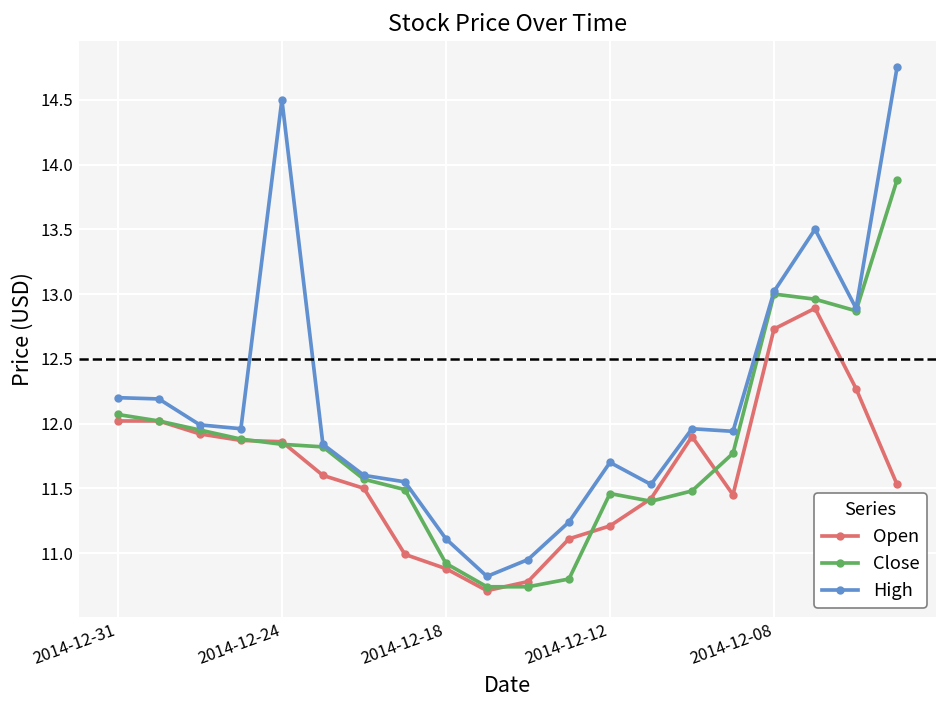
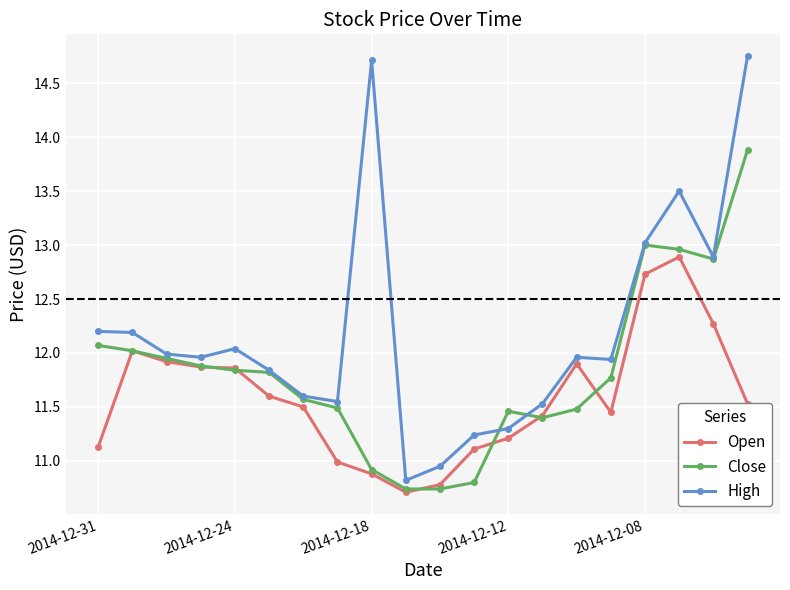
  {
    "Open": {
-     "2014-12-31": 12.02,
+     "2014-12-31": 11.13,
      "2014-12-18": 10.88,
      "2014-12-12": 11.21,
      "2014-12-08": 12.73
    },
    "Close": {
      "2014-12-31": 12.07,
      "2014-12-18": 10.92,
      "2014-12-12": 11.46
    },
    "High": {
      "2014-12-31": 12.20,
-     "2014-12-24": 14.50,
-     "2014-12-18": 11.11,
-     "2014-12-12": 11.7
+     "2014-12-24": 12.04,
+     "2014-12-18": 14.71,
+     "2014-12-12": 11.3
    }
  }
